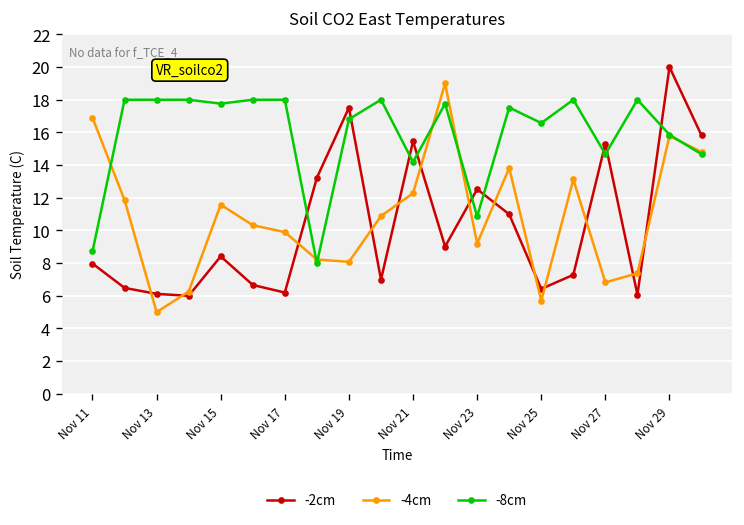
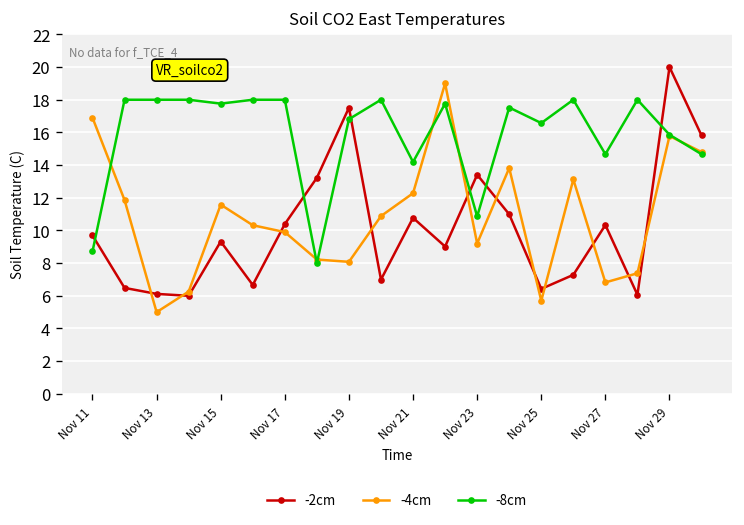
  {
    "-2cm": {
-     "Nov 11": 8.0,
+     "Nov 11": 9.7,
      "Nov 13": 6.1,
-     "Nov 15": 8.4,
-     "Nov 17": 6.2,
+     "Nov 15": 9.3,
+     "Nov 17": 10.4,
      "Nov 19": 17.5,
-     "Nov 21": 15.5,
-     "Nov 23": 12.5,
+     "Nov 21": 10.8,
+     "Nov 23": 13.4,
      "Nov 25": 6.4,
-     "Nov 27": 15.3,
+     "Nov 27": 10.3,
      "Nov 29": 20.0
    },
    "-4cm": {
      "Nov 11": 16.9,
      "Nov 13": 5.0,
      "Nov 15": 11.6,
      "Nov 17": 9.9,
      "Nov 19": 8.1,
      "Nov 21": 12.3,
      "Nov 23": 9.2,
      "Nov 25": 5.7,
      "Nov 27": 6.8
    },
    "-8cm": {
      "Nov 11": 8.7,
      "Nov 13": 18.0,
      "Nov 15": 17.8,
      "Nov 17": 18.0,
      "Nov 19": 16.8,
      "Nov 21": 14.2,
      "Nov 23": 10.9,
      "Nov 25": 16.6,
      "Nov 27": 14.7
    }
  }
